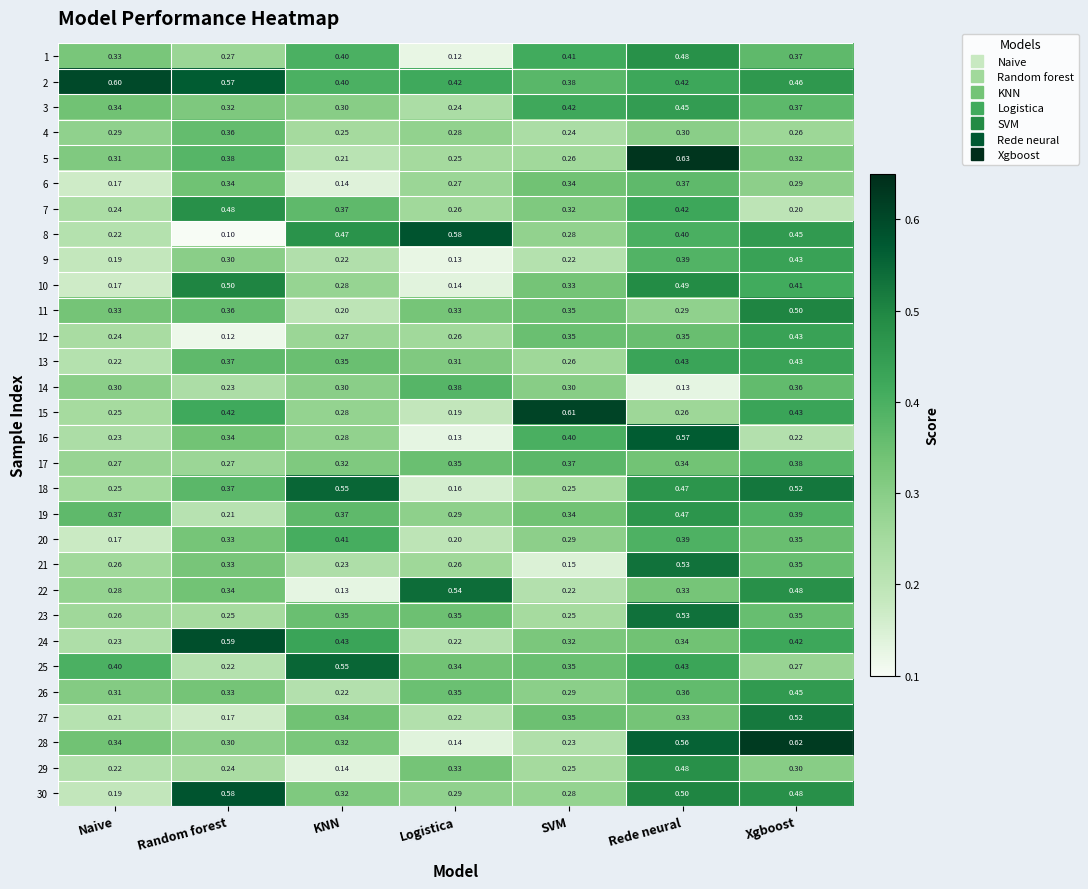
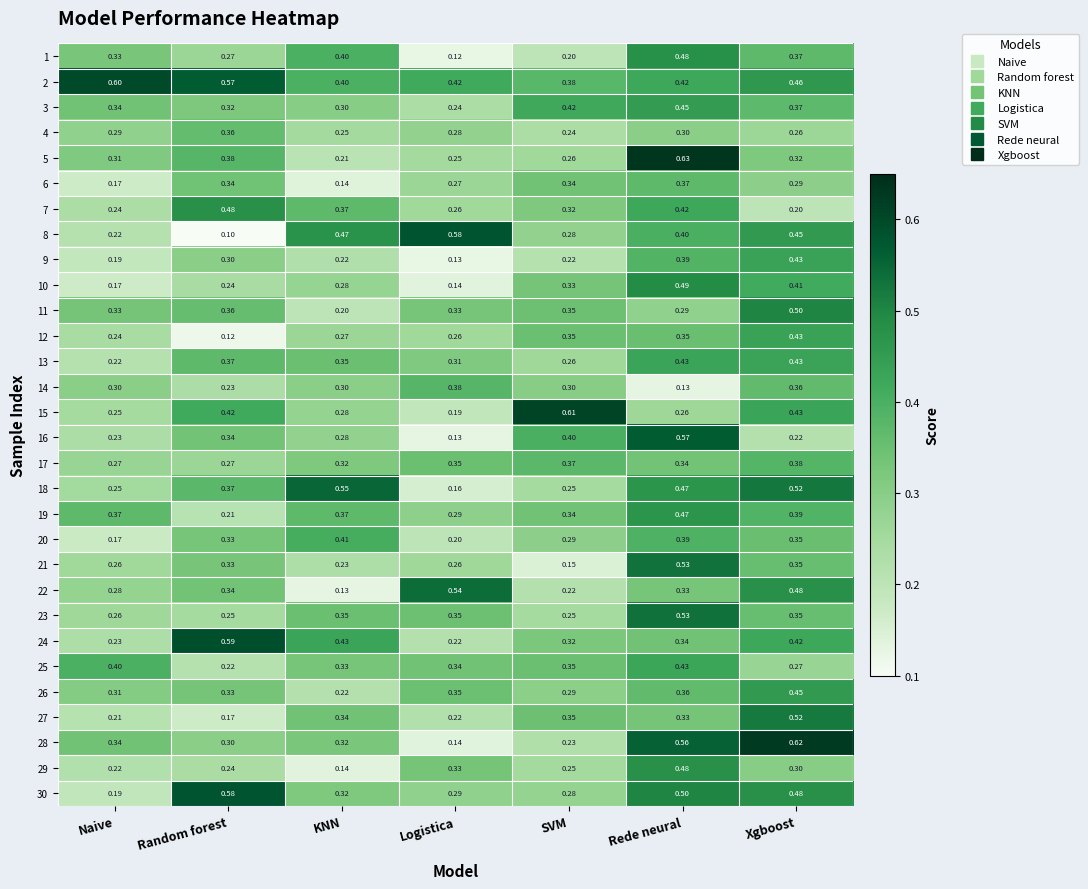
  {
    "1": {
      "Naive": 0.33,
      "Random forest": 0.27,
      "KNN": 0.40,
      "Logistica": 0.12,
-     "SVM": 0.41,
+     "SVM": 0.20,
      "Rede neural": 0.48,
      "Xgboost": 0.37
    },
    "10": {
      "Naive": 0.17,
-     "Random forest": 0.50,
+     "Random forest": 0.24,
      "KNN": 0.28,
      "Logistica": 0.14,
      "SVM": 0.33,
      "Rede neural": 0.49,
      "Xgboost": 0.41
    },
    "25": {
      "Naive": 0.40,
      "Random forest": 0.22,
-     "KNN": 0.55,
+     "KNN": 0.33,
      "Logistica": 0.34,
      "SVM": 0.35,
      "Rede neural": 0.43,
      "Xgboost": 0.27
    }
  }
